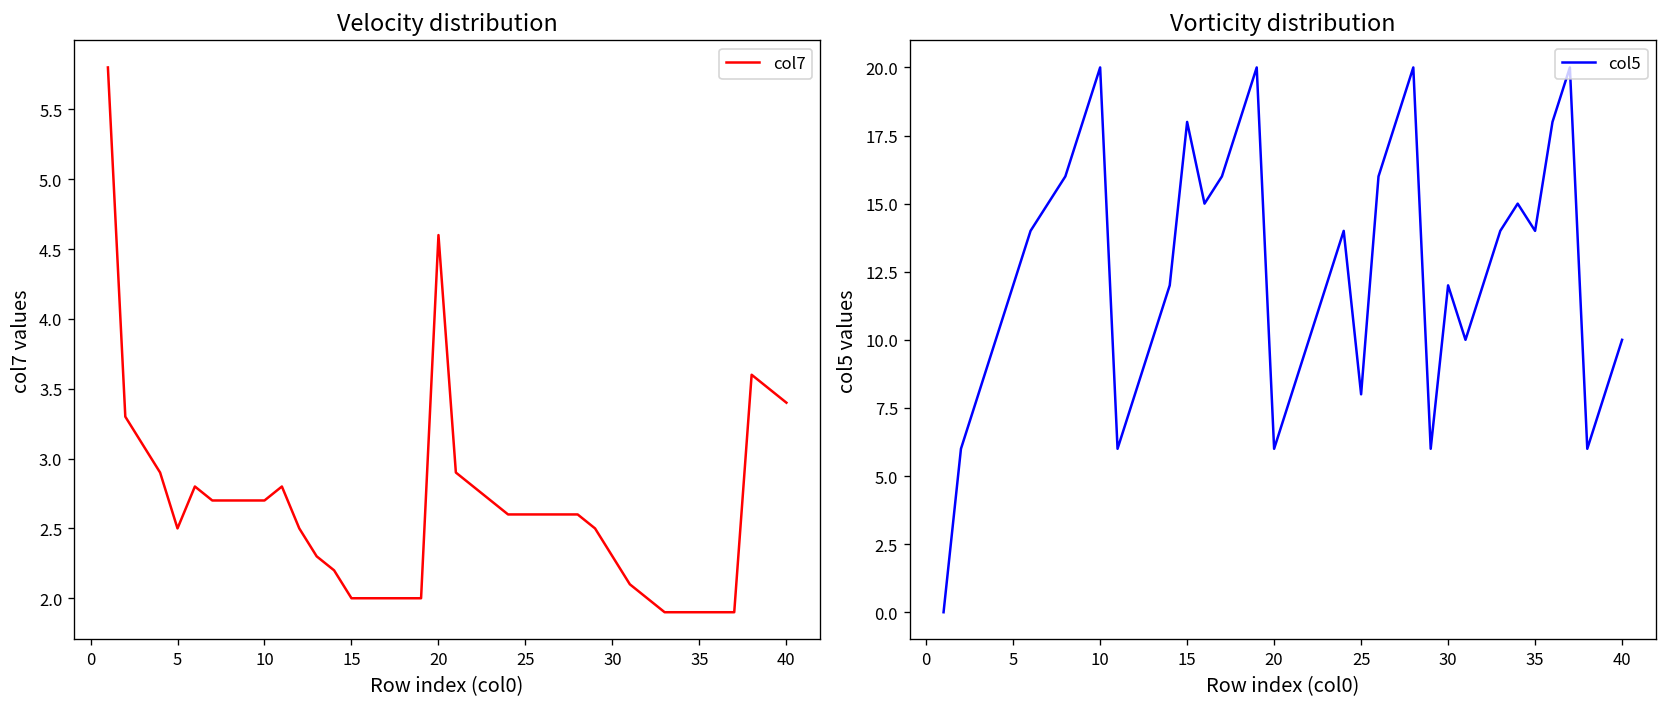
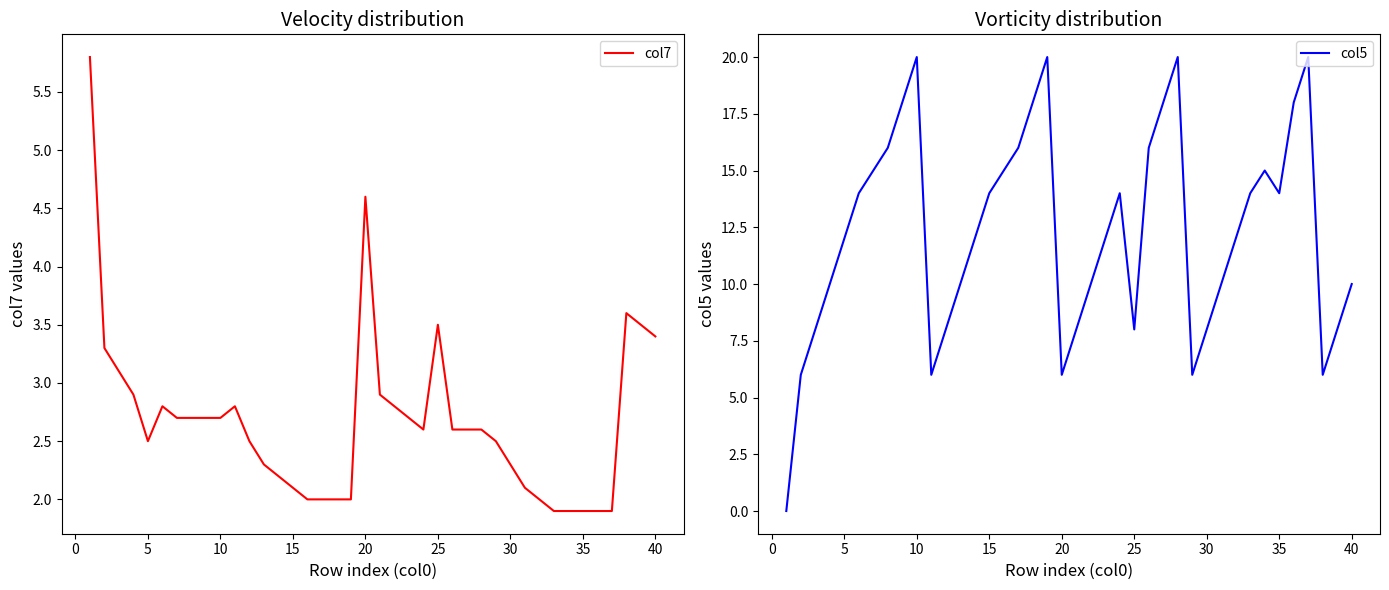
  {
    "Velocity distribution": {
      "5": 2.5,
      "10": 2.7,
-     "15": 2.0,
+     "15": 2.1,
      "20": 4.6,
-     "25": 2.6,
+     "25": 3.5,
      "30": 2.3,
      "35": 1.9,
      "40": 3.4
    },
    "Vorticity distribution": {
      "5": 12,
      "10": 20,
-     "15": 18,
+     "15": 14,
      "20": 6,
      "25": 8,
-     "30": 12,
+     "30": 8,
      "35": 14,
      "40": 10
    }
  }
